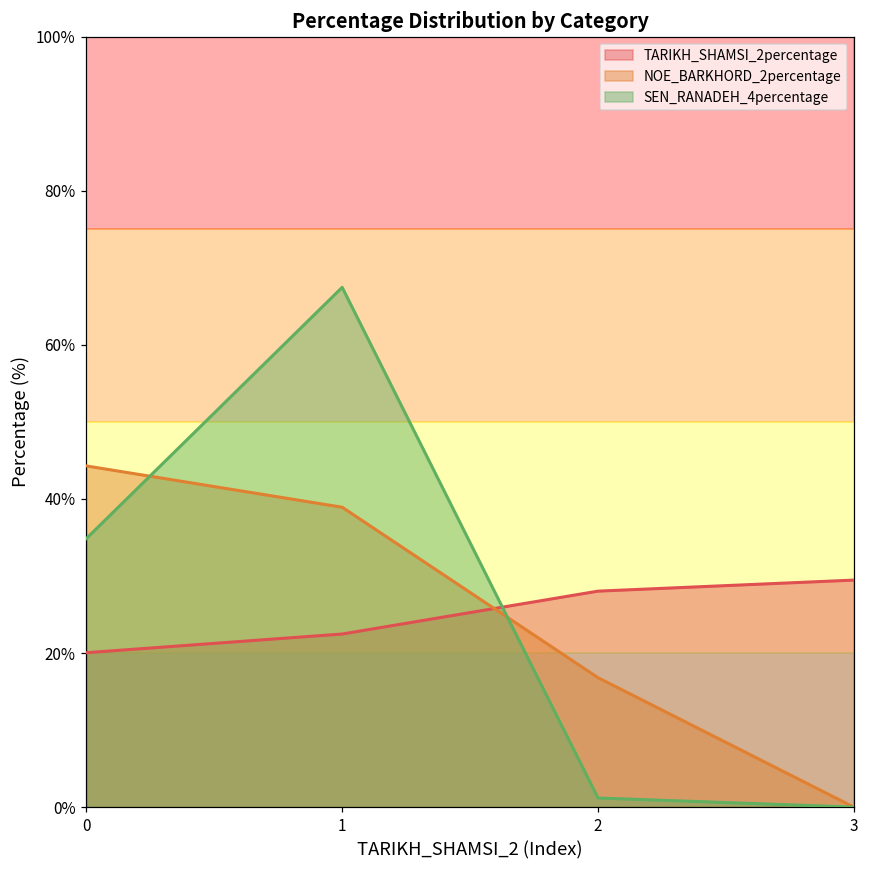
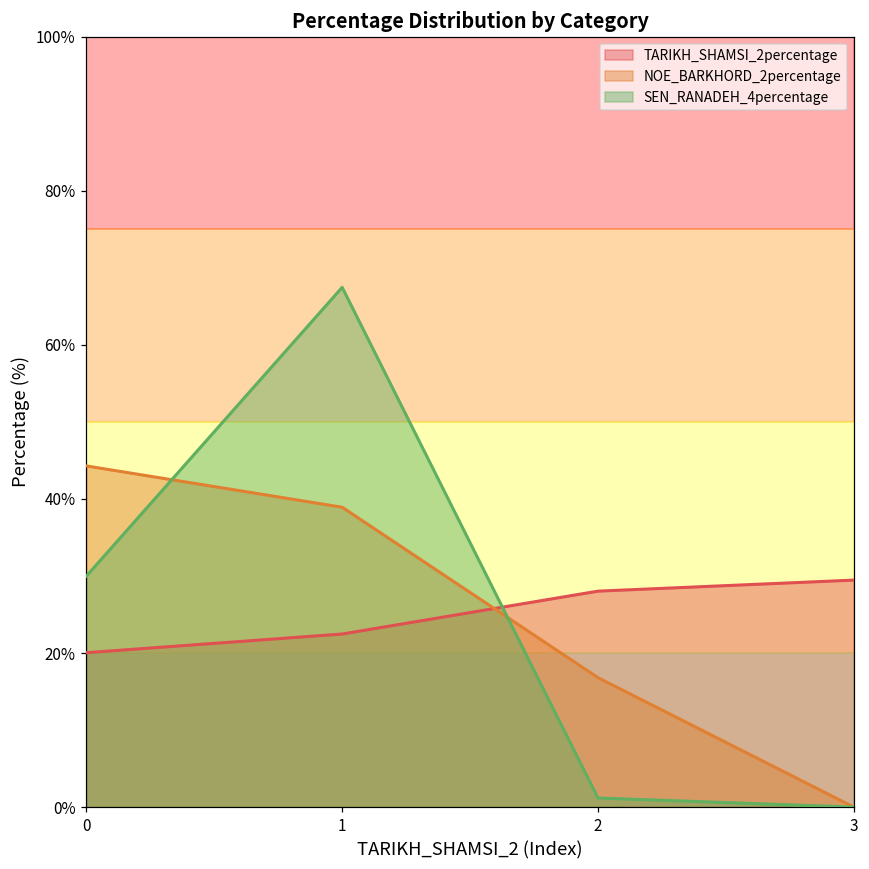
  {
    "SEN_RANADEH_4percentage": {
-     "0": "35%",
+     "0": "30%",
      "1": "67%",
      "2": "1%"
    }
  }
